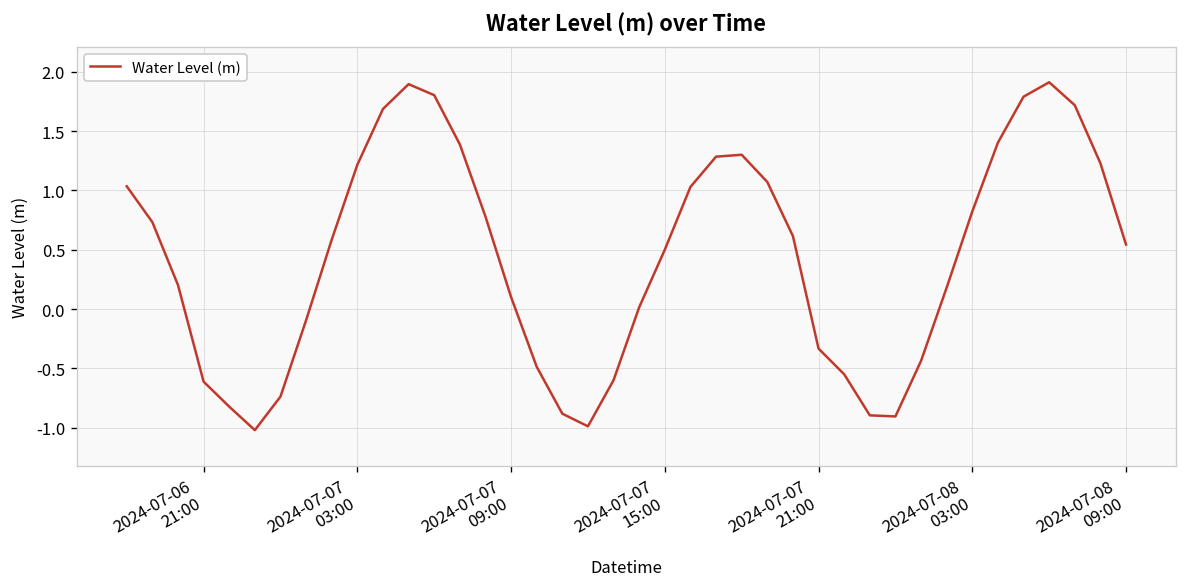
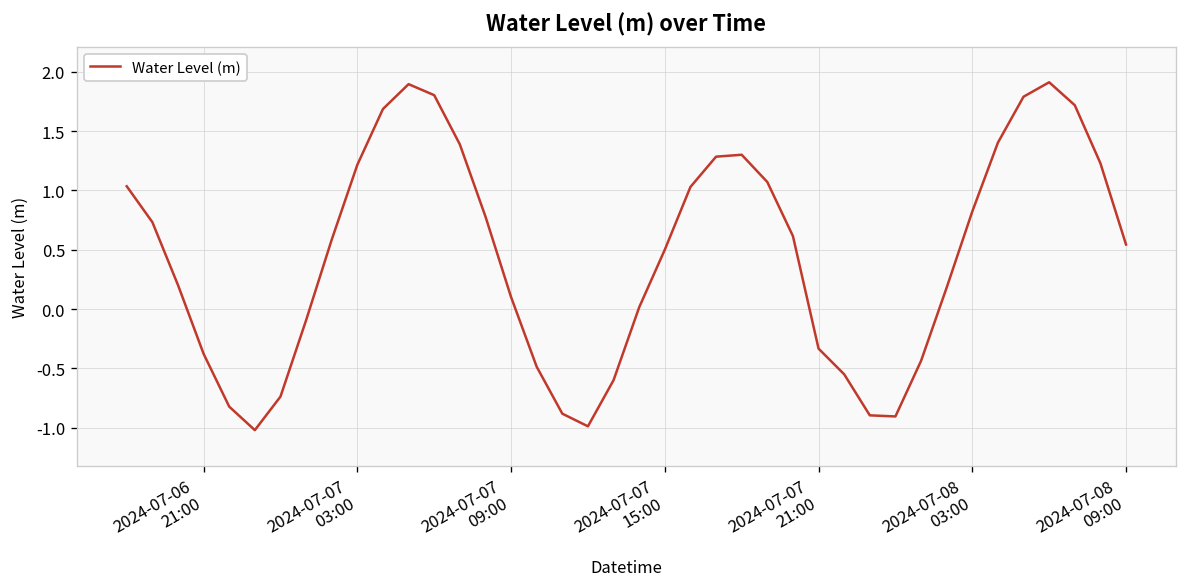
  {
-   "2024-07-06 21:00": -0.6,
+   "2024-07-06 21:00": -0.4,
    "2024-07-07 03:00": 1.2,
    "2024-07-07 09:00": 0.1,
    "2024-07-07 15:00": 0.5,
    "2024-07-07 21:00": -0.3,
    "2024-07-08 03:00": 0.8,
    "2024-07-08 09:00": 0.5
  }
